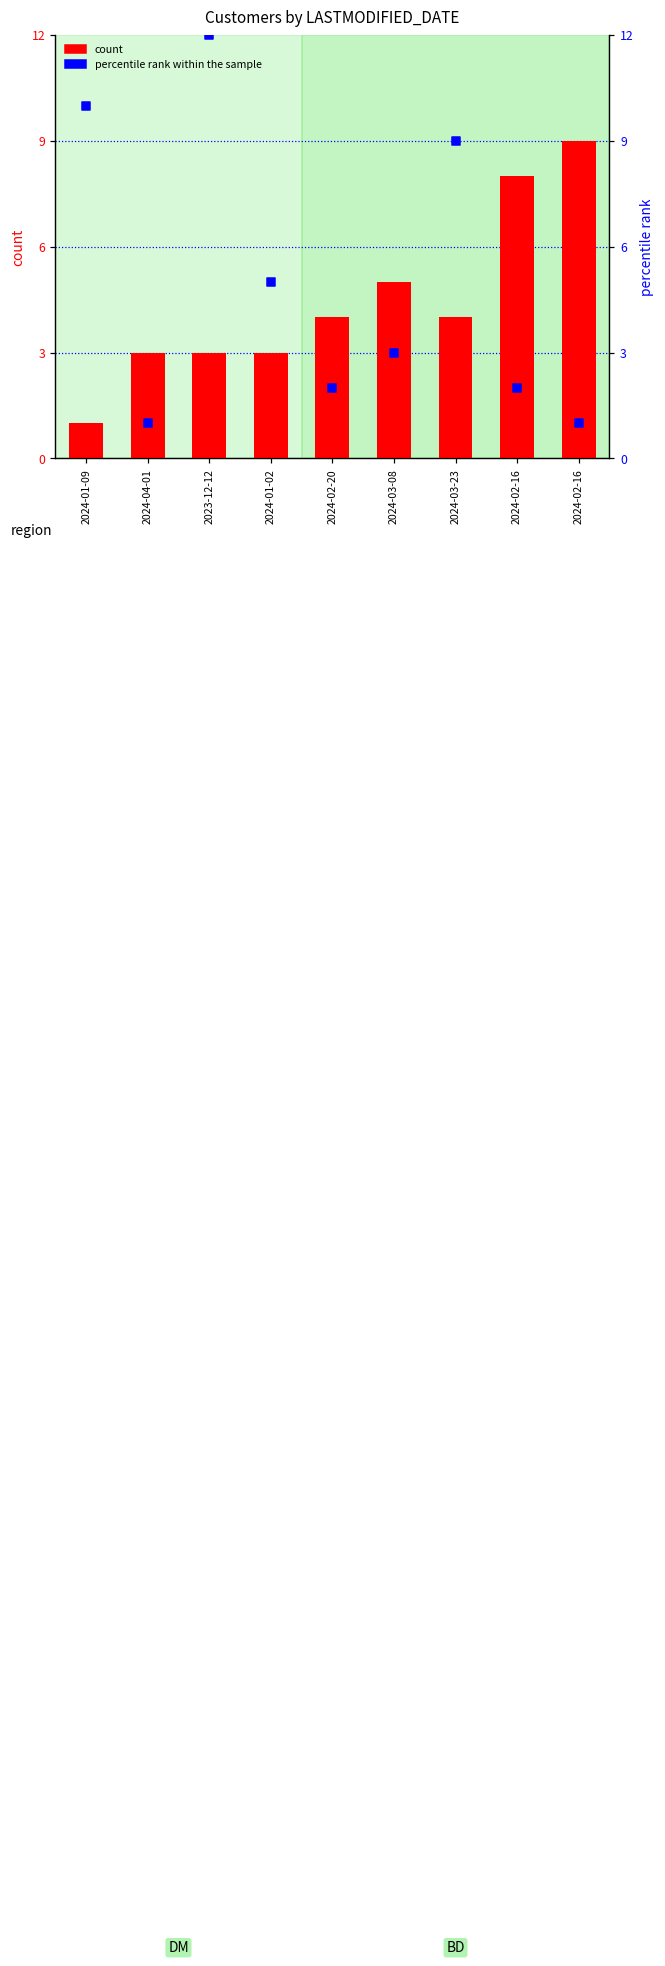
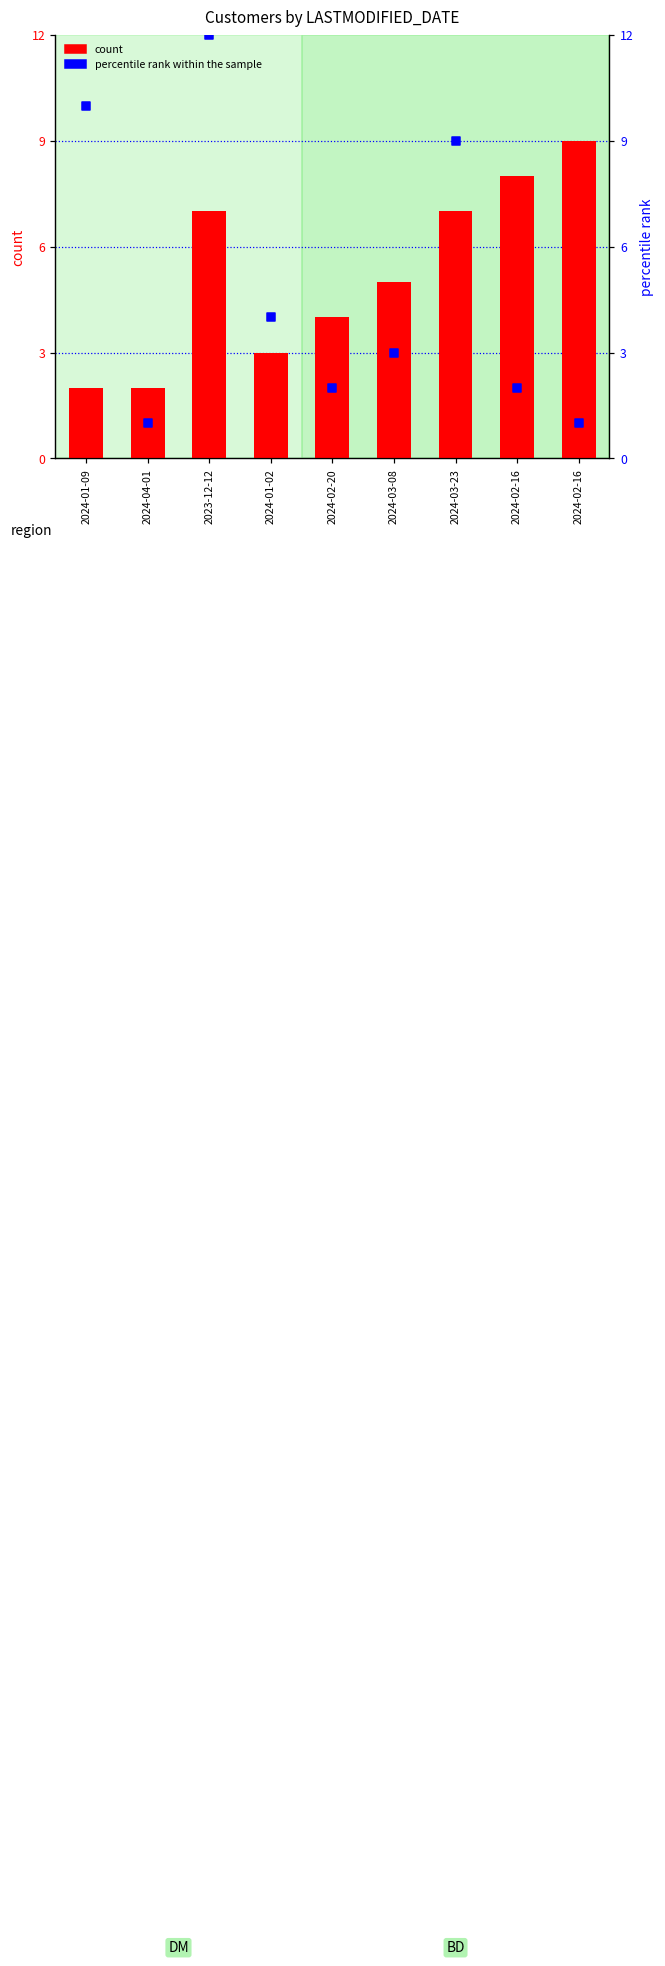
  {
    "count": {
-     "2024-01-09": 1,
-     "2024-04-01": 3,
-     "2023-12-12": 3,
+     "2024-01-09": 2,
+     "2024-04-01": 2,
+     "2023-12-12": 7,
      "2024-01-02": 3,
      "2024-02-20": 4,
      "2024-03-08": 5,
-     "2024-03-23": 4
+     "2024-03-23": 7
    },
    "percentile rank within the sample": {
-     "2024-01-02": 5
+     "2024-01-02": 4
    }
  }
